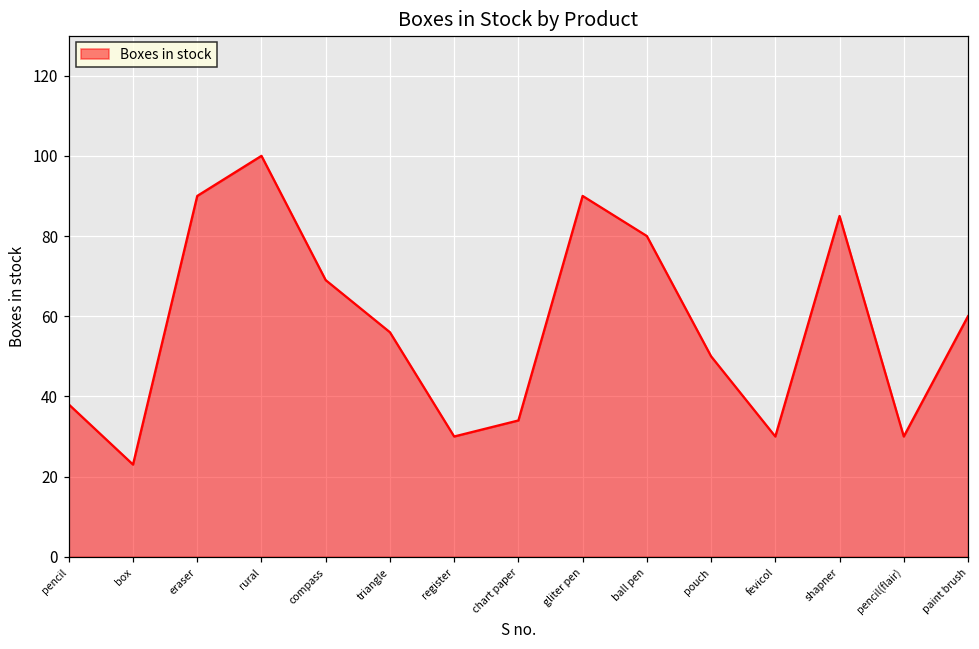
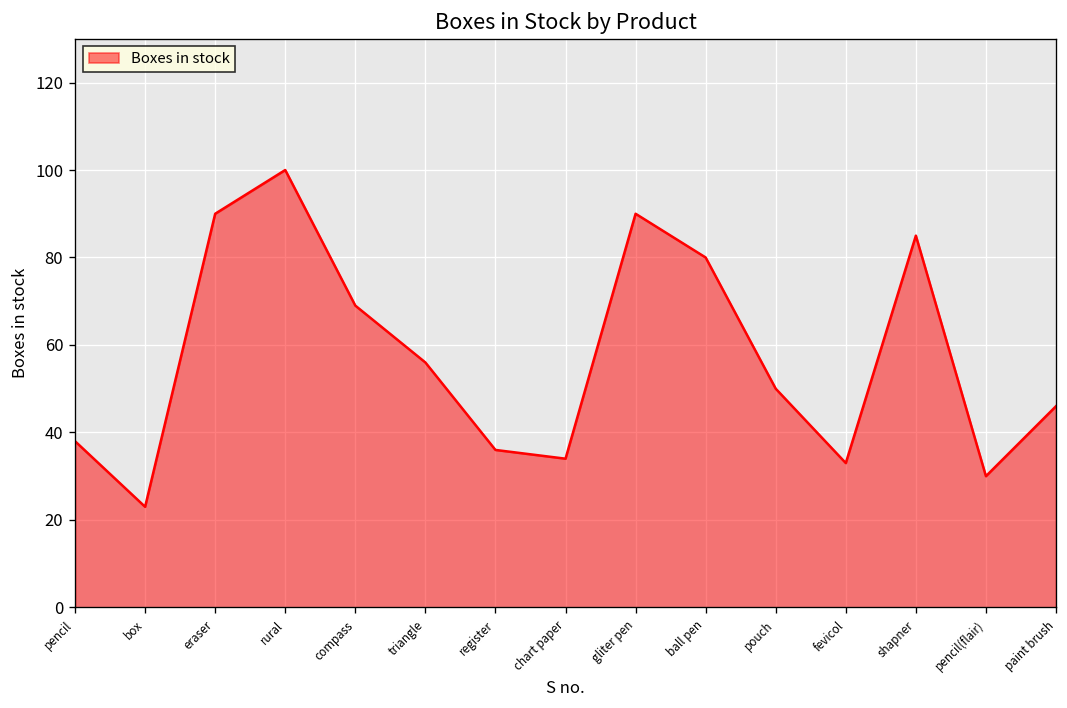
  {
    "pencil": 38,
    "box": 23,
    "eraser": 90,
    "rural": 100,
    "compass": 69,
    "triangle": 56,
-   "register": 30,
+   "register": 36,
    "chart paper": 34,
    "gliter pen": 90,
    "ball pen": 80,
    "pouch": 50,
-   "fevicol": 30,
+   "fevicol": 33,
    "shapner": 85,
    "pencil(flair)": 30,
-   "paint brush": 60
+   "paint brush": 46
  }
